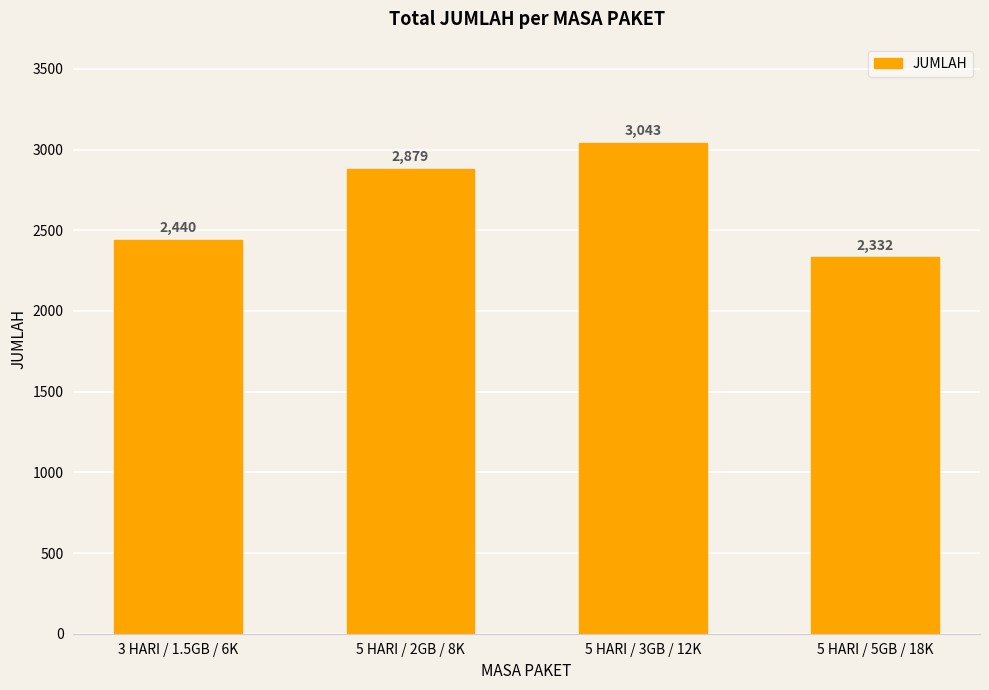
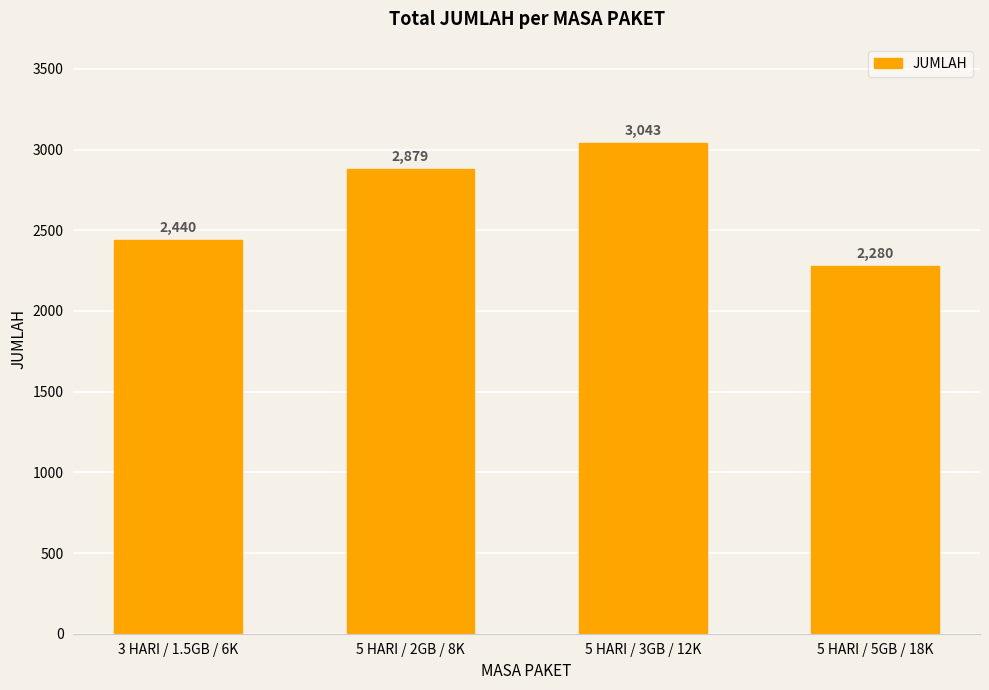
  {
    "3 HARI / 1.5GB / 6K": "2,440",
    "5 HARI / 2GB / 8K": "2,879",
    "5 HARI / 3GB / 12K": "3,043",
-   "5 HARI / 5GB / 18K": "2,332"
+   "5 HARI / 5GB / 18K": "2,280"
  }
